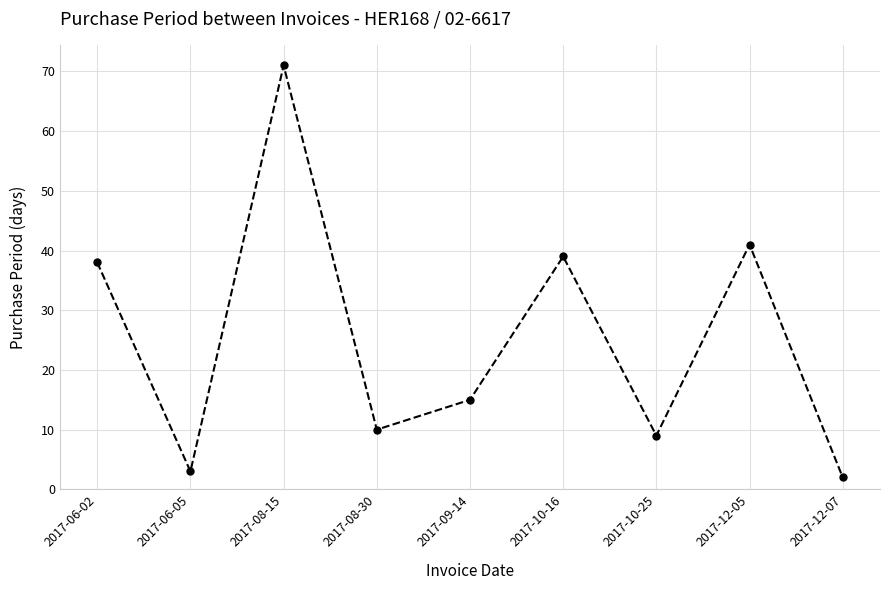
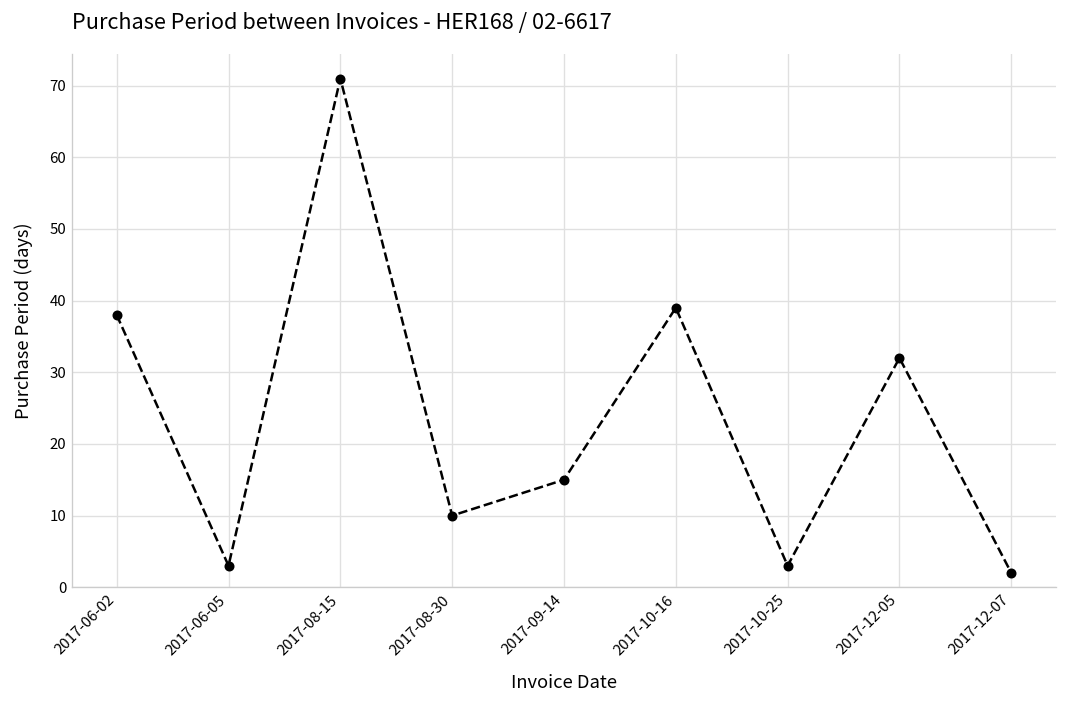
  {
    "2017-06-02": 38,
    "2017-06-05": 3,
    "2017-08-15": 71,
    "2017-08-30": 10,
    "2017-09-14": 15,
    "2017-10-16": 39,
-   "2017-10-25": 9,
-   "2017-12-05": 41,
+   "2017-10-25": 3,
+   "2017-12-05": 32,
    "2017-12-07": 2
  }
